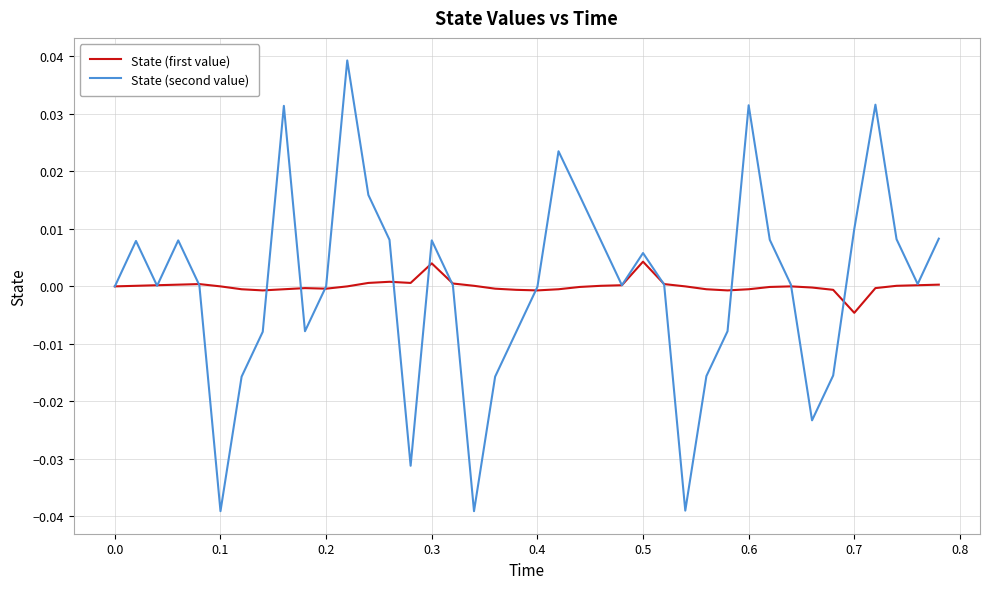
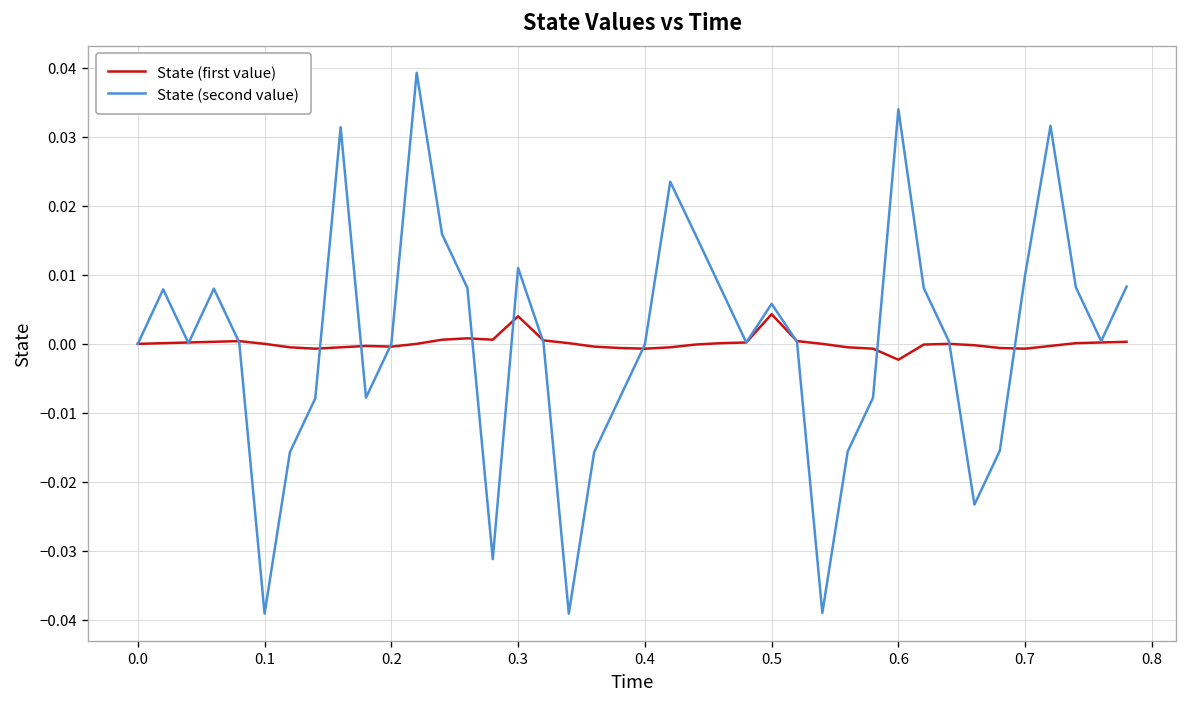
  {
    "State (first value)": {
      "0.1": 0.000,
      "0.3": 0.004,
      "0.4": -0.001,
      "0.5": 0.004,
-     "0.6": -0.001,
-     "0.7": -0.005
+     "0.6": -0.002,
+     "0.7": -0.001
    },
    "State (second value)": {
      "0.1": -0.039,
-     "0.3": 0.008,
+     "0.3": 0.011,
      "0.4": 0.000,
      "0.5": 0.006,
-     "0.6": 0.032,
+     "0.6": 0.034,
      "0.7": 0.010
    }
  }
